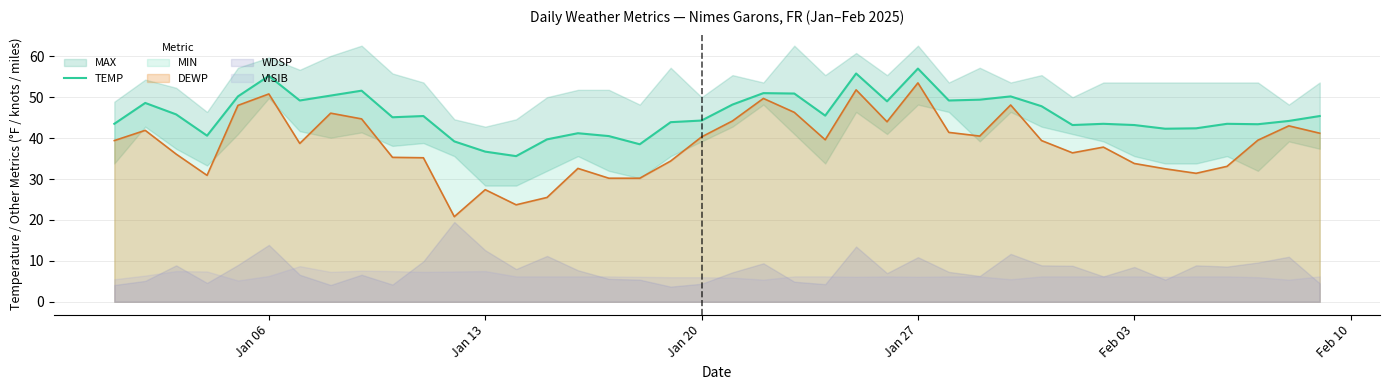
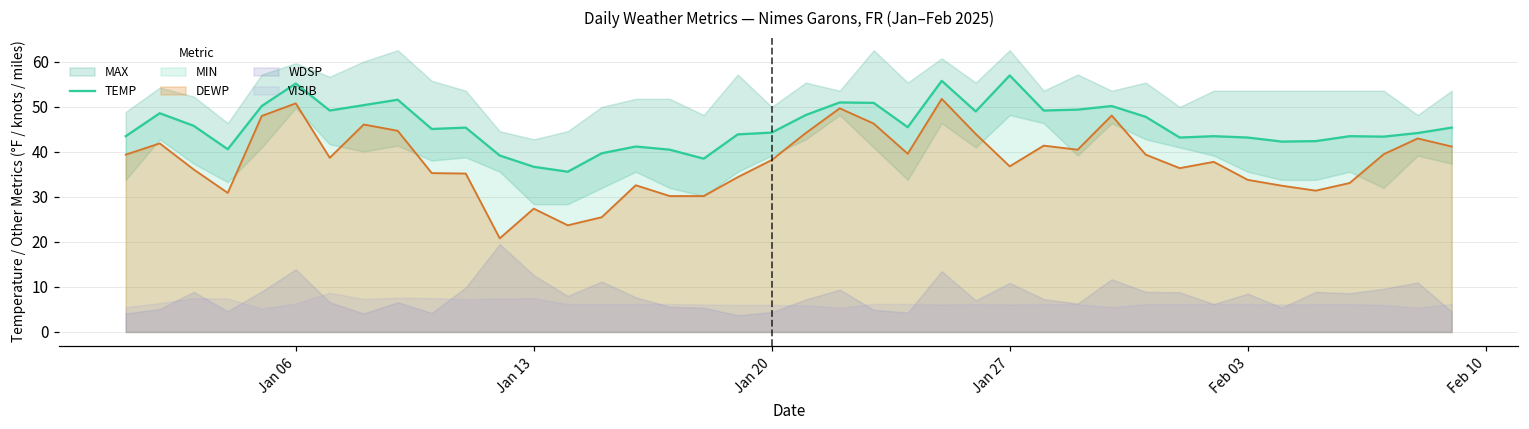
  {
    "DEWP": {
      "Jan 06": 51,
      "Jan 13": 27,
-     "Jan 20": 40,
-     "Jan 27": 54,
+     "Jan 20": 38,
+     "Jan 27": 37,
      "Feb 03": 34
    }
  }
